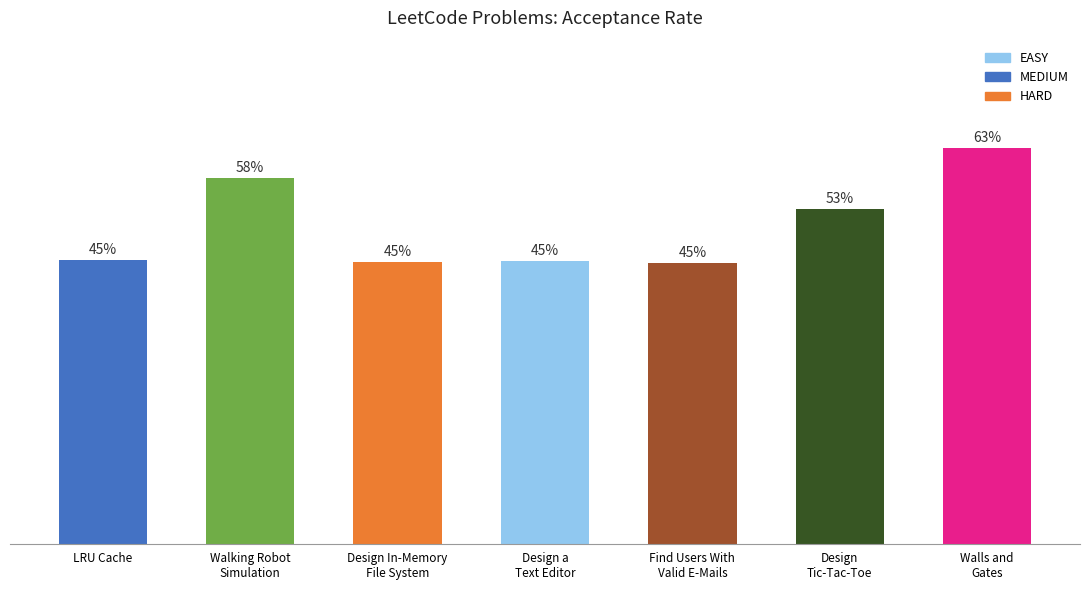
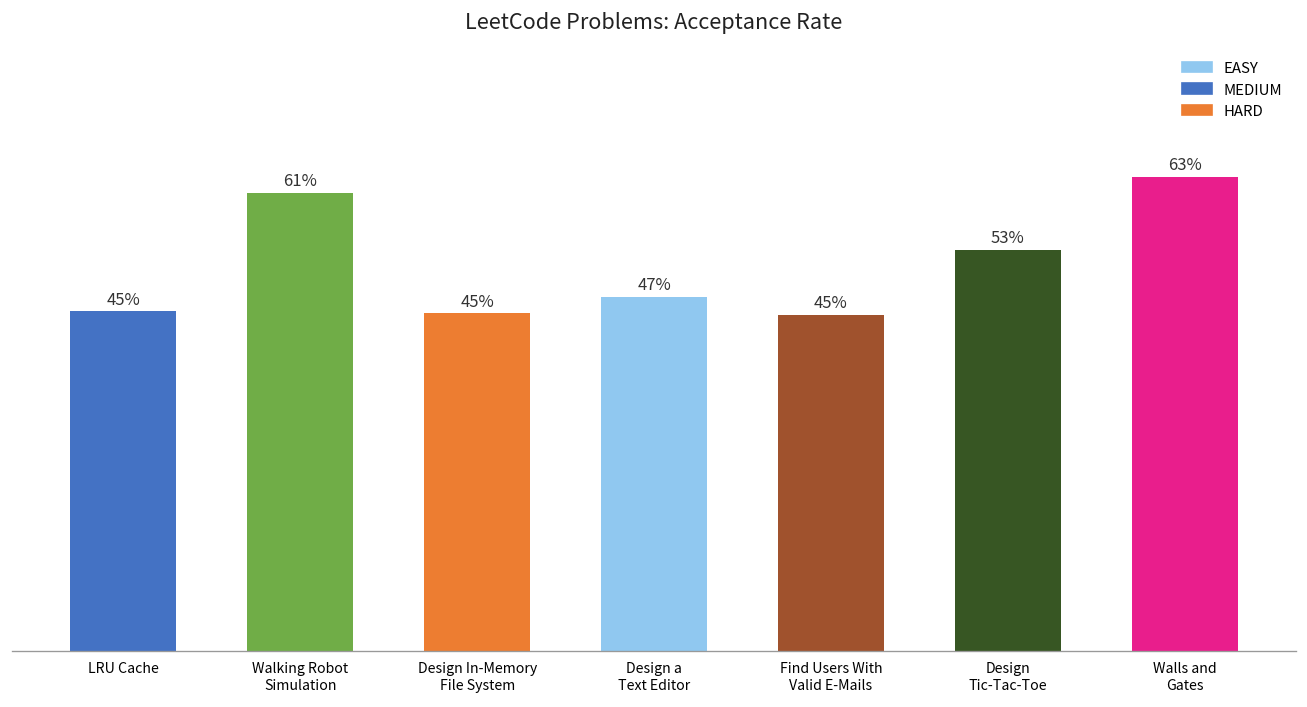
  {
    "LRU Cache": "45%",
-   "Walking Robot Simulation": "58%",
+   "Walking Robot Simulation": "61%",
    "Design In-Memory File System": "45%",
-   "Design a Text Editor": "45%",
+   "Design a Text Editor": "47%",
    "Find Users With Valid E-Mails": "45%",
    "Design Tic-Tac-Toe": "53%",
    "Walls and Gates": "63%"
  }
